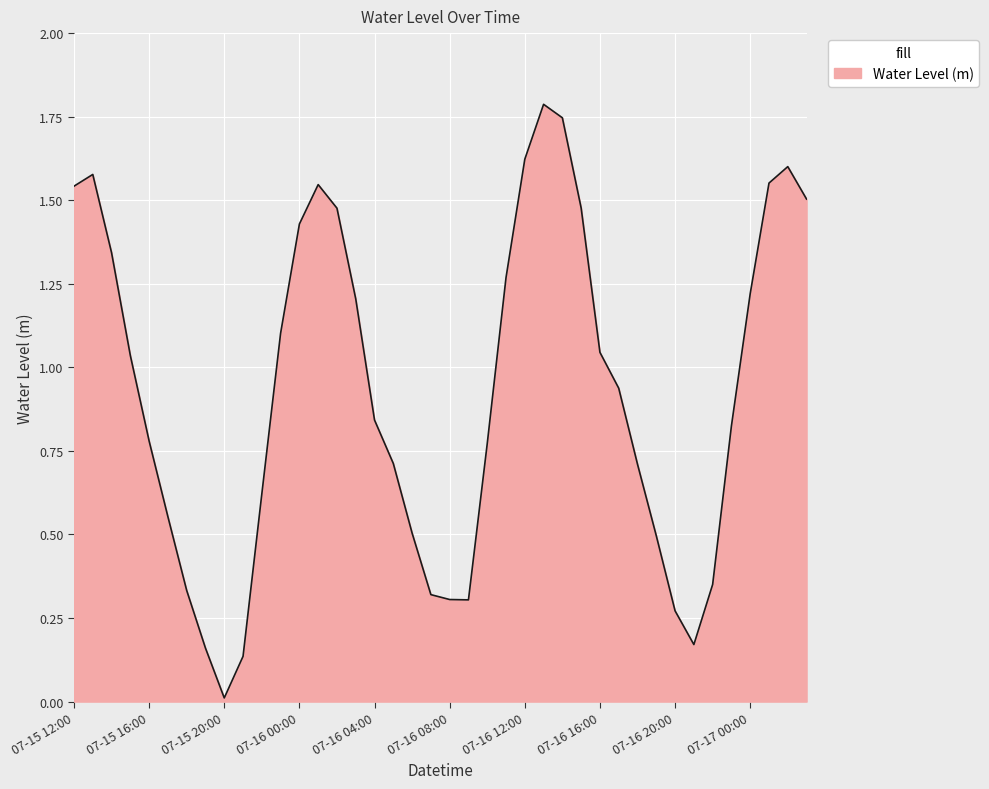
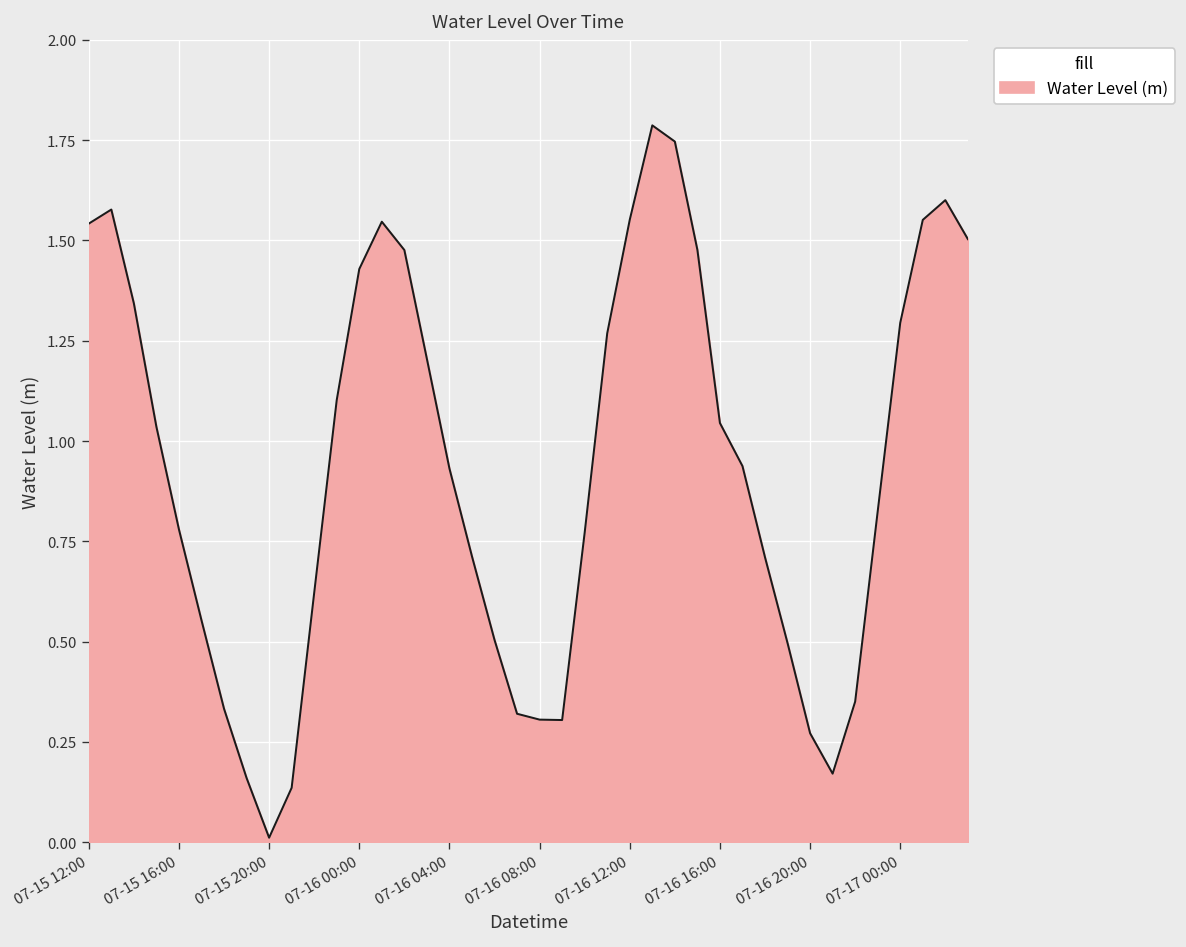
  {
    "07-15 12:00": 1.54,
    "07-15 16:00": 0.78,
    "07-15 20:00": 0.01,
    "07-16 00:00": 1.43,
-   "07-16 04:00": 0.84,
+   "07-16 04:00": 0.93,
    "07-16 08:00": 0.31,
-   "07-16 12:00": 1.62,
+   "07-16 12:00": 1.55,
    "07-16 16:00": 1.04,
    "07-16 20:00": 0.27,
-   "07-17 00:00": 1.22
+   "07-17 00:00": 1.29
  }
